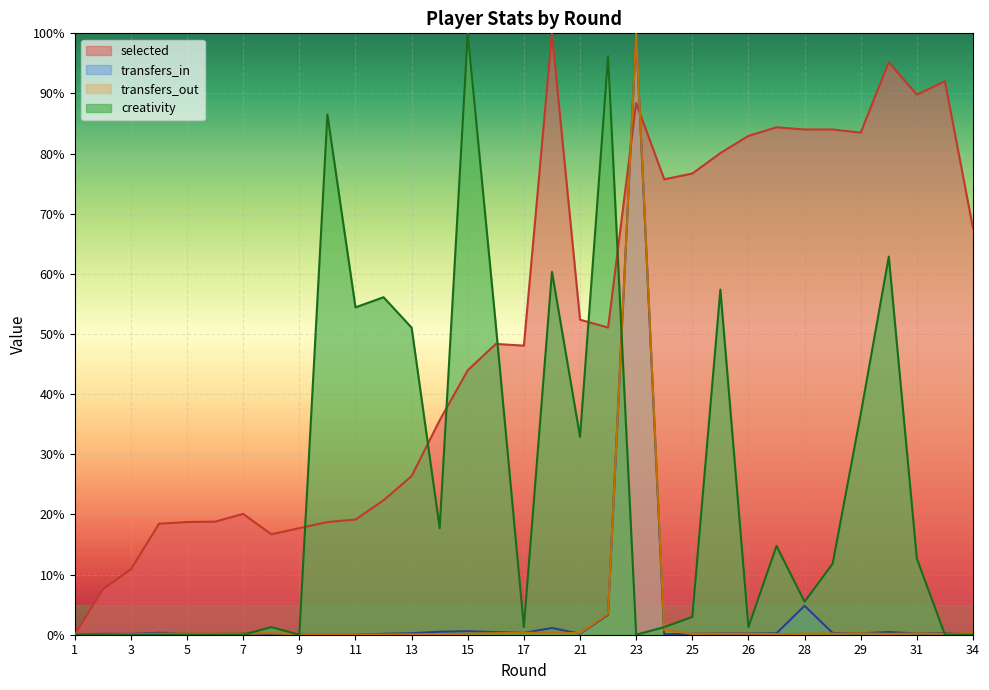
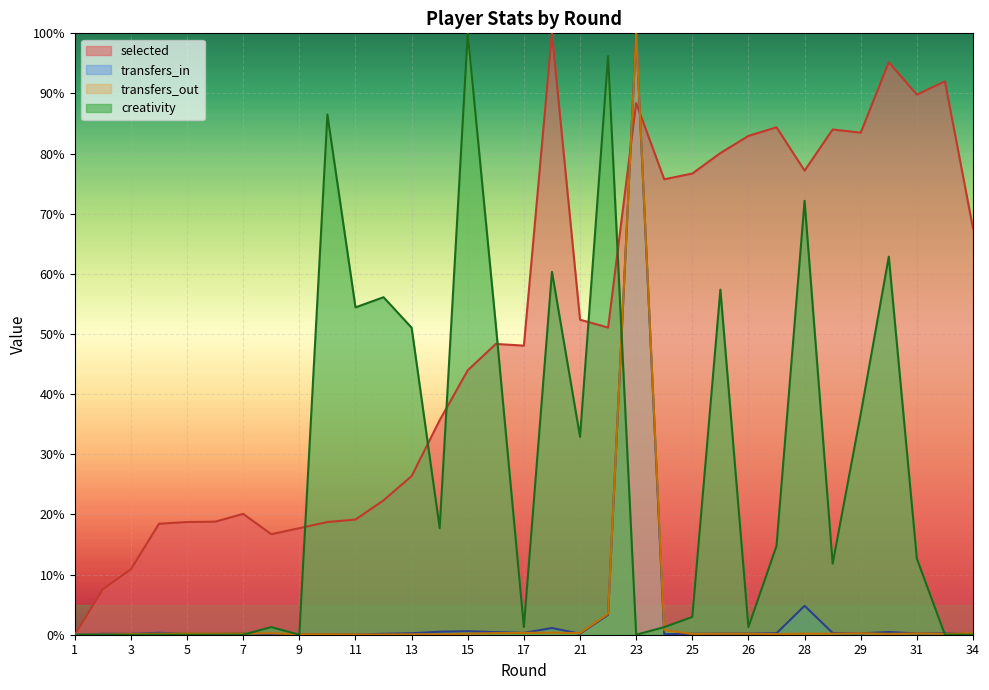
  {
    "selected": {
      "26": "83%",
-     "28": "84%",
+     "28": "77%",
      "34": "68%"
    },
    "transfers_in": {
      "28": "5%"
    },
    "transfers_out": {
      "28": "0%"
    },
    "creativity": {
      "26": "1%",
-     "28": "5%"
+     "28": "72%"
    }
  }
